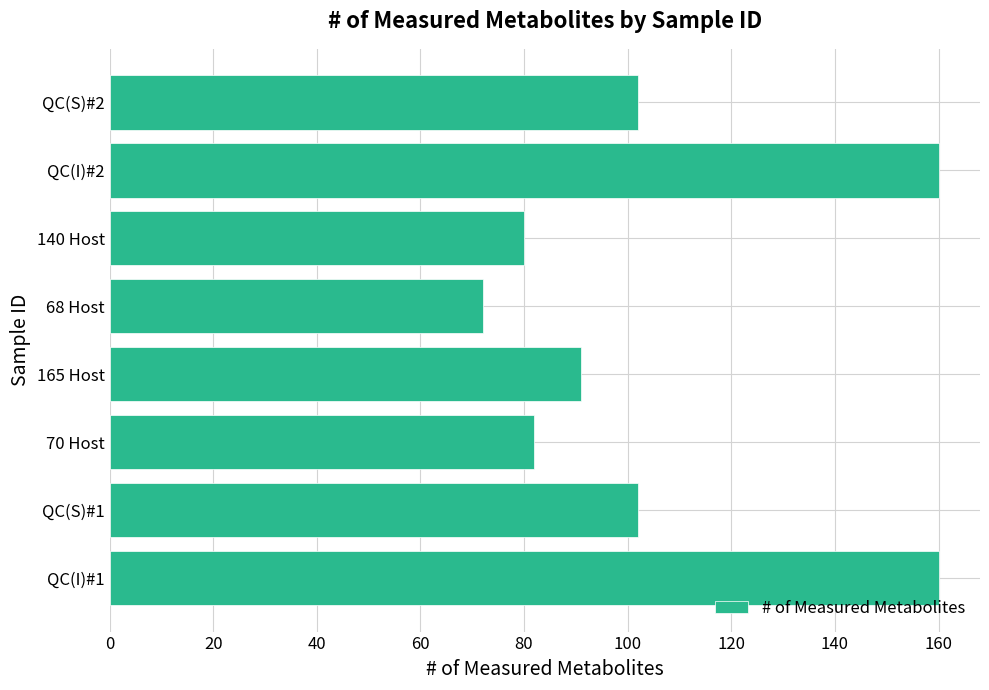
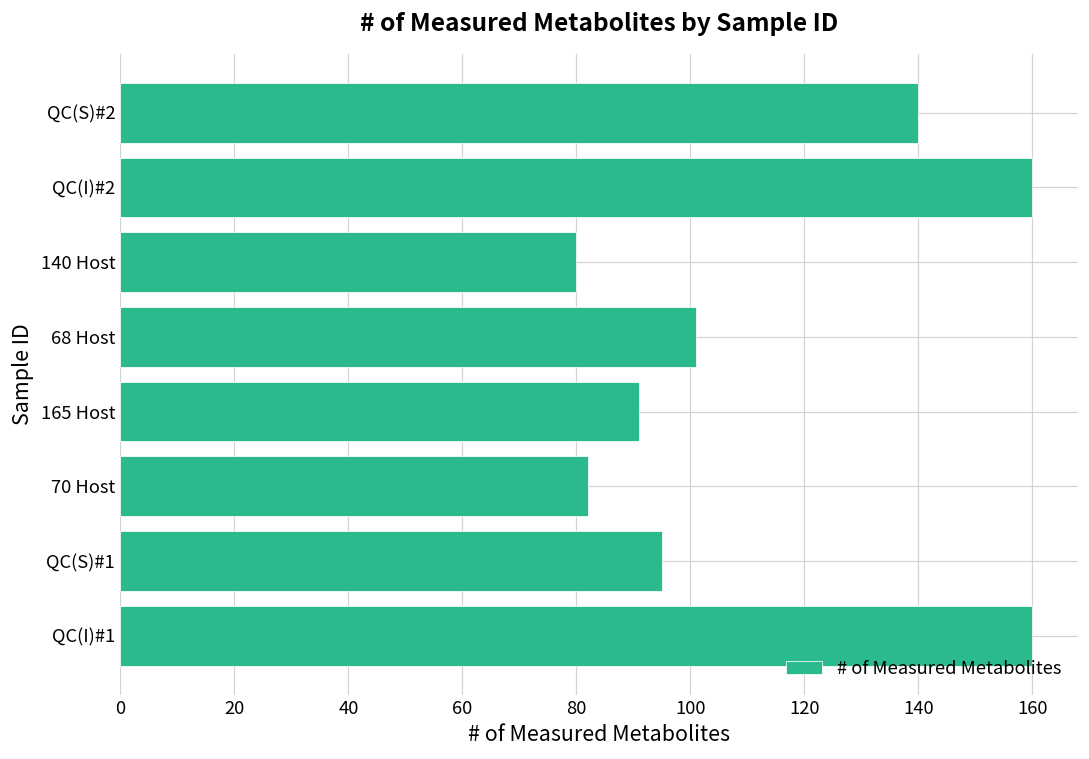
  {
-   "QC(S)#2": 102,
+   "QC(S)#2": 140,
    "QC(I)#2": 160,
    "140 Host": 80,
-   "68 Host": 72,
+   "68 Host": 101,
    "165 Host": 91,
    "70 Host": 82,
-   "QC(S)#1": 102,
+   "QC(S)#1": 95,
    "QC(I)#1": 160
  }
